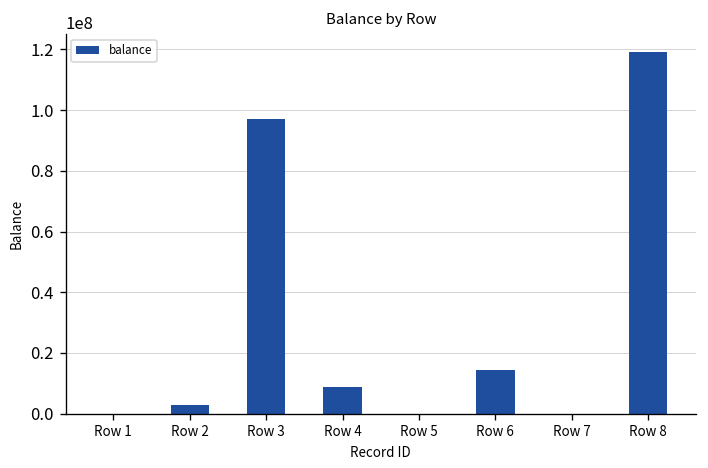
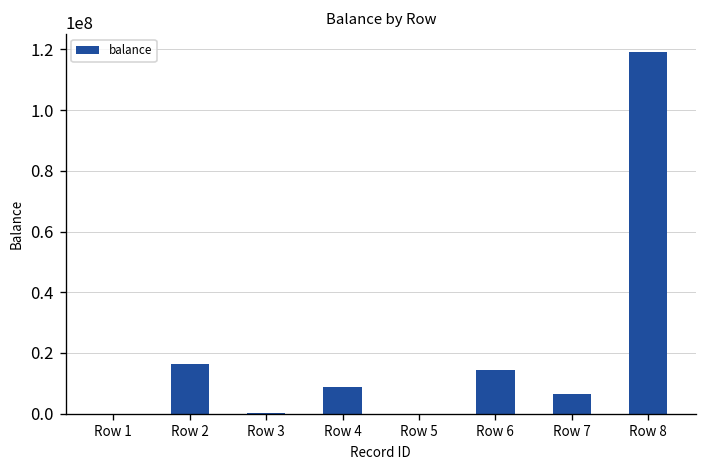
  {
    "Row 1": 0,
-   "Row 2": 3000000,
-   "Row 3": 97000000,
+   "Row 2": 16000000,
+   "Row 3": 0,
    "Row 4": 9000000,
    "Row 5": 0,
    "Row 6": 14000000,
-   "Row 7": 0,
+   "Row 7": 7000000,
    "Row 8": 119000000
  }
